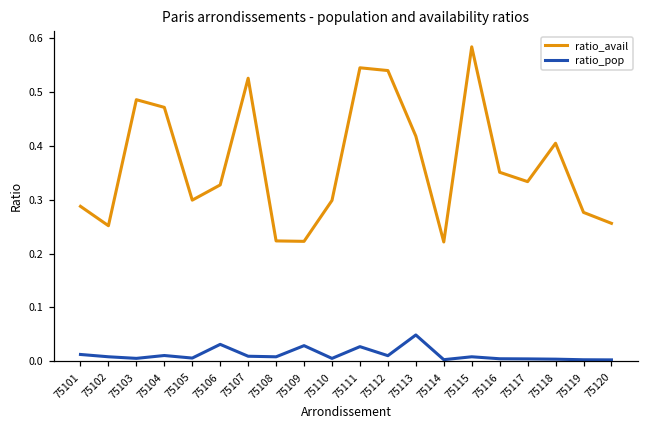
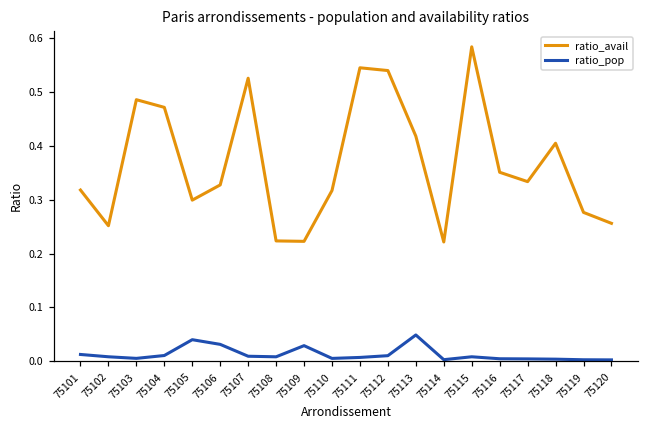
  {
    "ratio_avail": {
-     "75101": 0.29,
+     "75101": 0.32,
      "75102": 0.25,
      "75103": 0.49,
      "75104": 0.47,
      "75105": 0.30,
      "75106": 0.33,
      "75107": 0.53,
      "75108": 0.22,
      "75109": 0.22,
-     "75110": 0.30,
+     "75110": 0.32,
      "75111": 0.55,
      "75112": 0.54,
      "75113": 0.42,
      "75114": 0.22,
      "75115": 0.58,
      "75116": 0.35,
      "75117": 0.33,
      "75118": 0.40,
      "75119": 0.28,
      "75120": 0.26
    },
    "ratio_pop": {
      "75101": 0.01,
      "75102": 0.01,
      "75103": 0.01,
      "75104": 0.01,
-     "75105": 0.01,
+     "75105": 0.04,
      "75106": 0.03,
      "75107": 0.01,
      "75108": 0.01,
      "75109": 0.03,
      "75110": 0.01,
-     "75111": 0.03,
+     "75111": 0.01,
      "75112": 0.01,
      "75113": 0.05,
      "75114": 0.00,
      "75115": 0.01,
      "75116": 0.00,
      "75117": 0.00,
      "75118": 0.00,
      "75119": 0.00,
      "75120": 0.00
    }
  }
